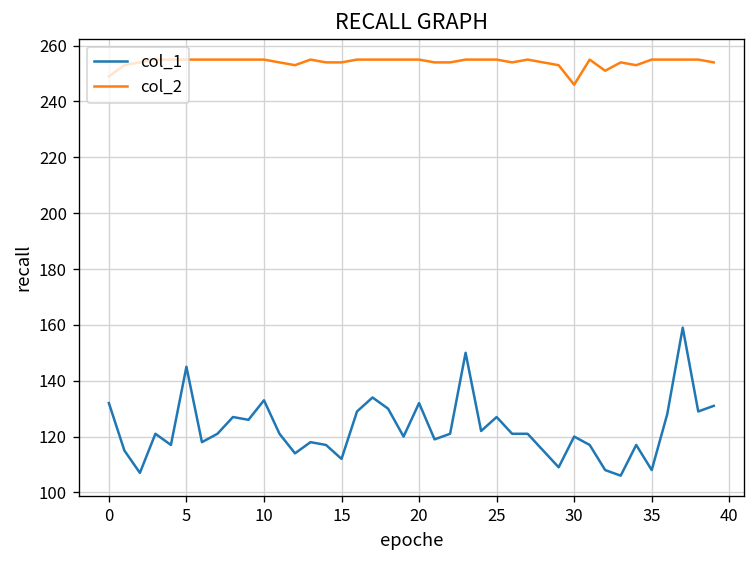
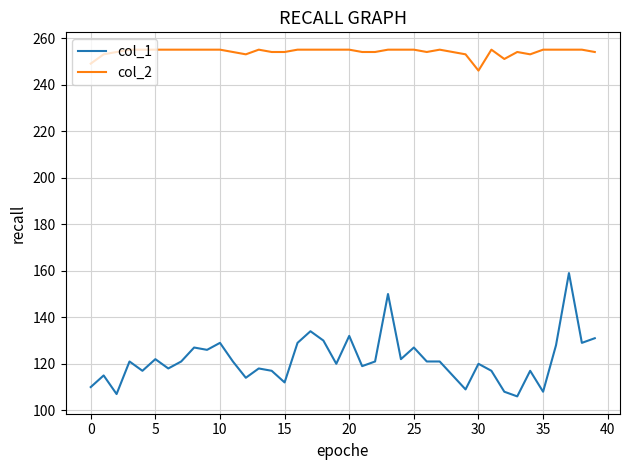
  {
    "col_1": {
-     "0": 132,
-     "5": 145,
-     "10": 133,
+     "0": 110,
+     "5": 122,
+     "10": 129,
      "15": 112,
      "20": 132,
      "25": 127,
      "30": 120,
      "35": 108
    },
    "col_2": {
      "10": 255,
      "15": 254,
      "20": 255,
      "25": 255,
      "30": 246,
      "35": 255
    }
  }
